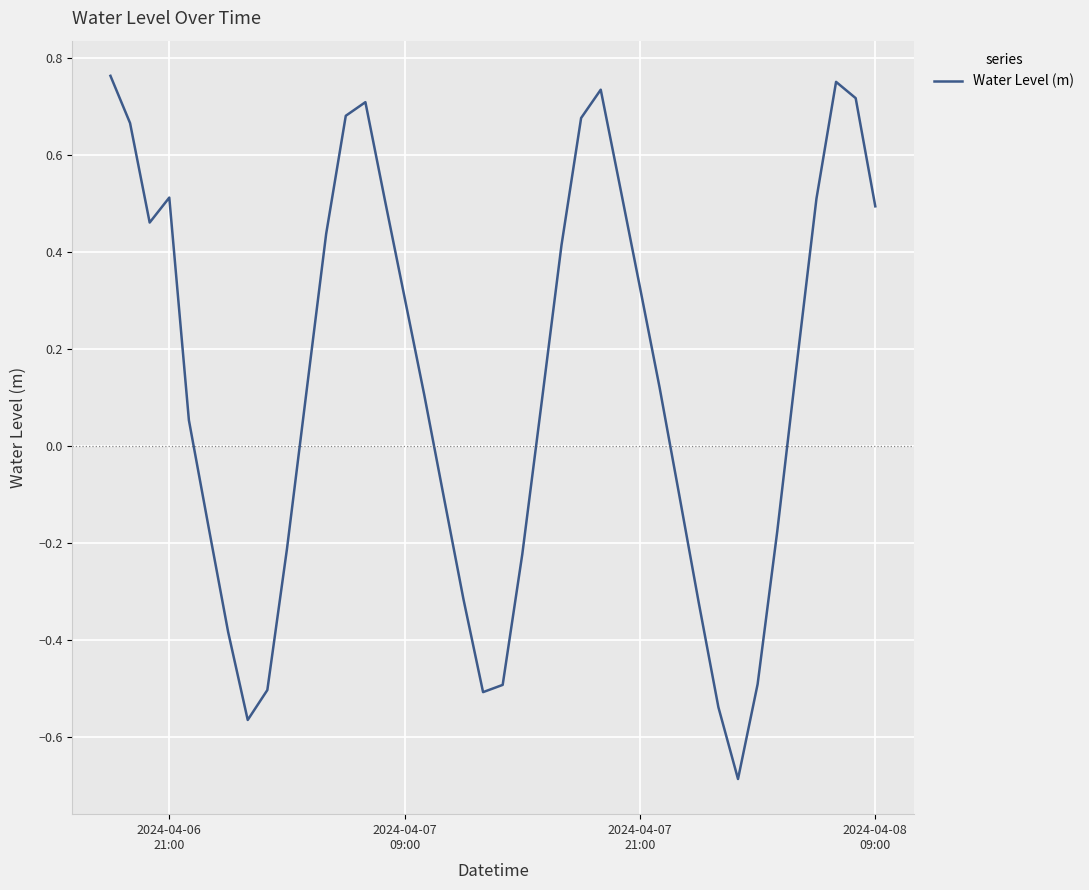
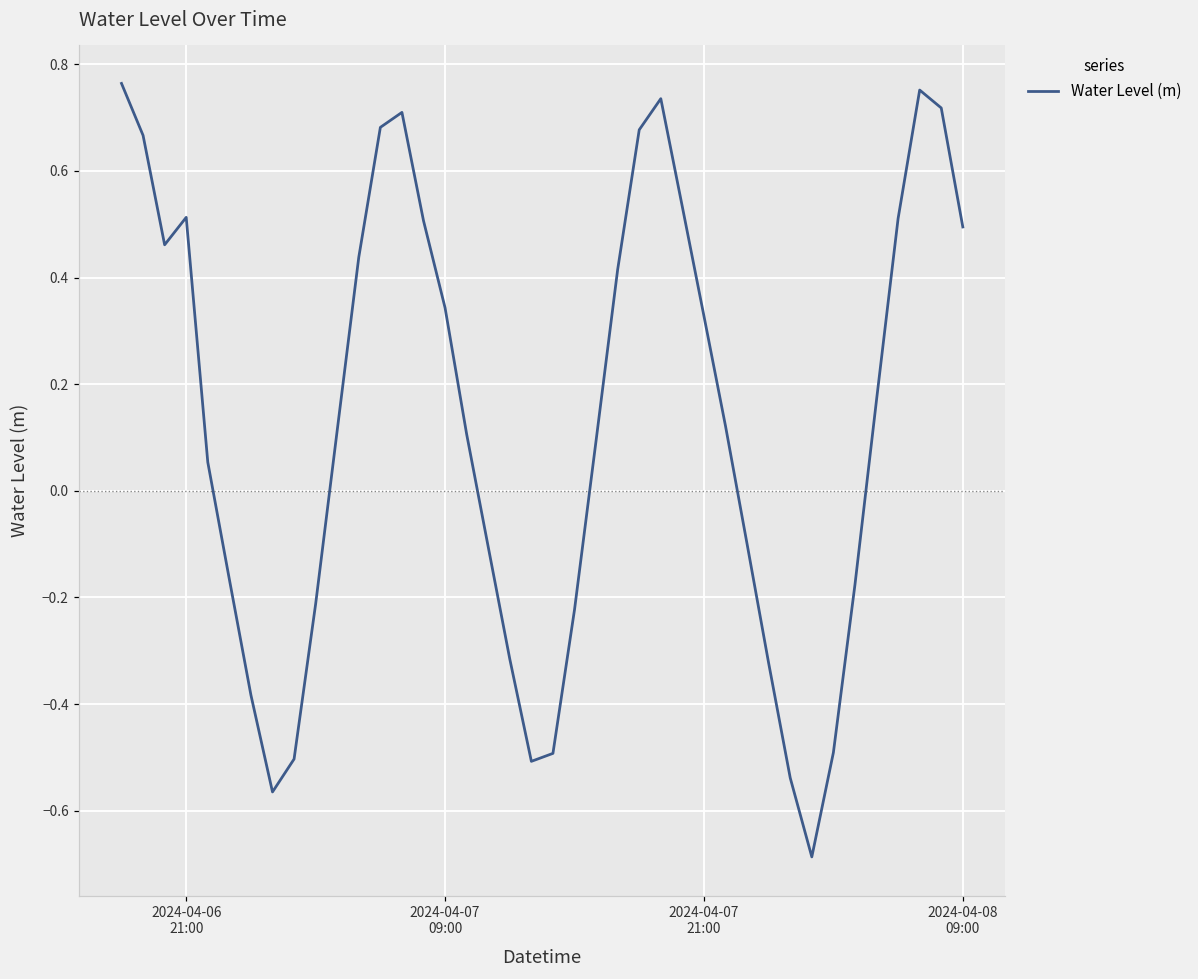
  {
    "2024-04-06 21:00": 0.51,
-   "2024-04-07 09:00": 0.31,
+   "2024-04-07 09:00": 0.34,
    "2024-04-07 21:00": 0.33,
    "2024-04-08 09:00": 0.49
  }
